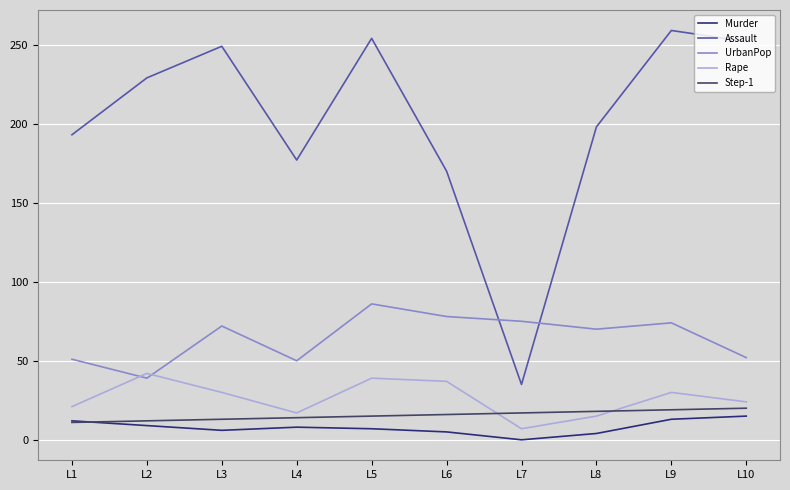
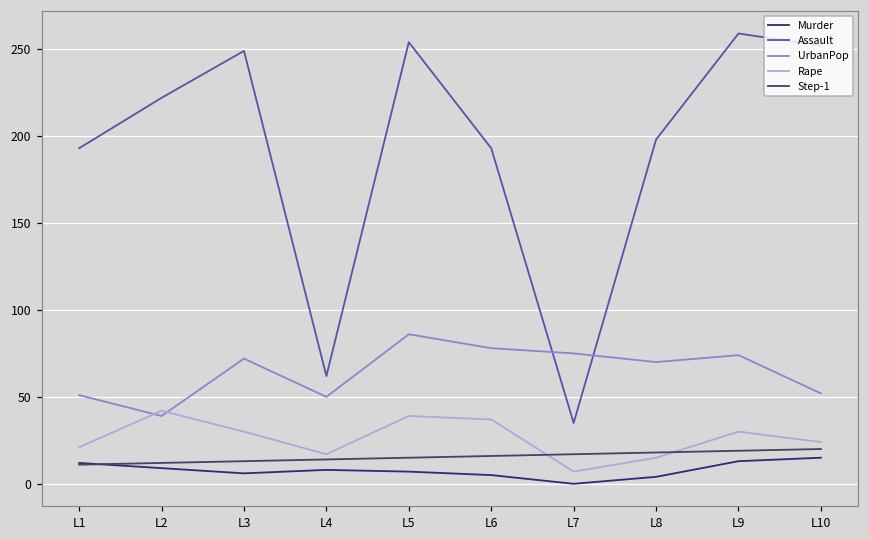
  {
    "Assault": {
      "L1": 193,
-     "L2": 229,
+     "L2": 222,
      "L3": 249,
-     "L4": 177,
+     "L4": 62,
      "L5": 254,
-     "L6": 170,
+     "L6": 193,
      "L7": 35,
      "L8": 198,
      "L9": 259
    }
  }
